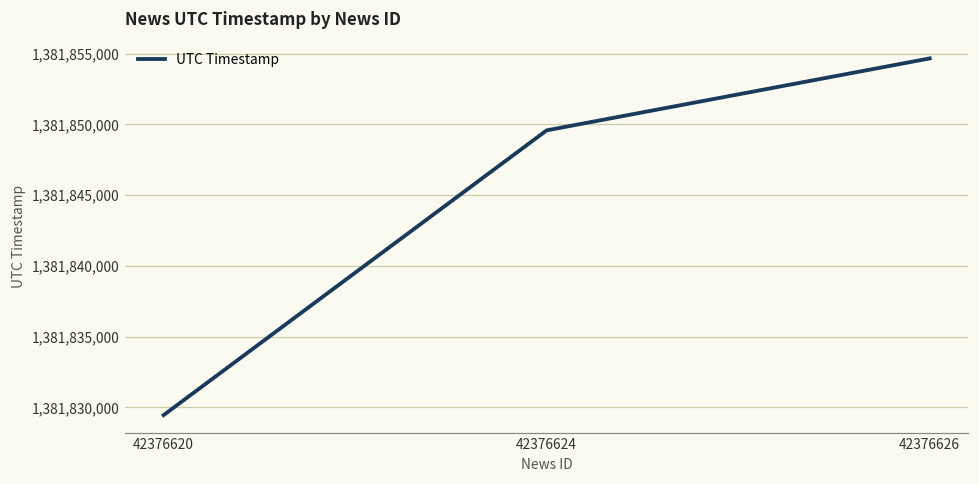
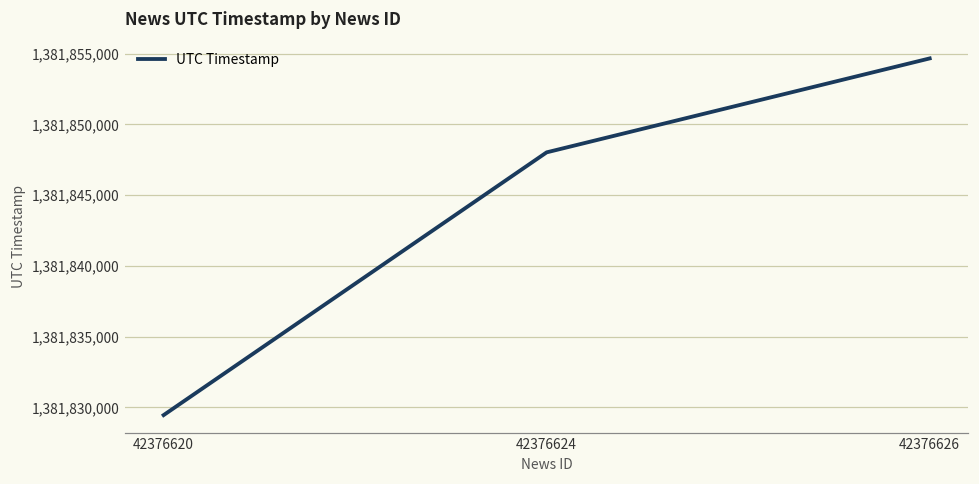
  {
    "42376620": "1,381,829,500",
-   "42376624": "1,381,849,600",
+   "42376624": "1,381,848,000",
    "42376626": "1,381,854,700"
  }
